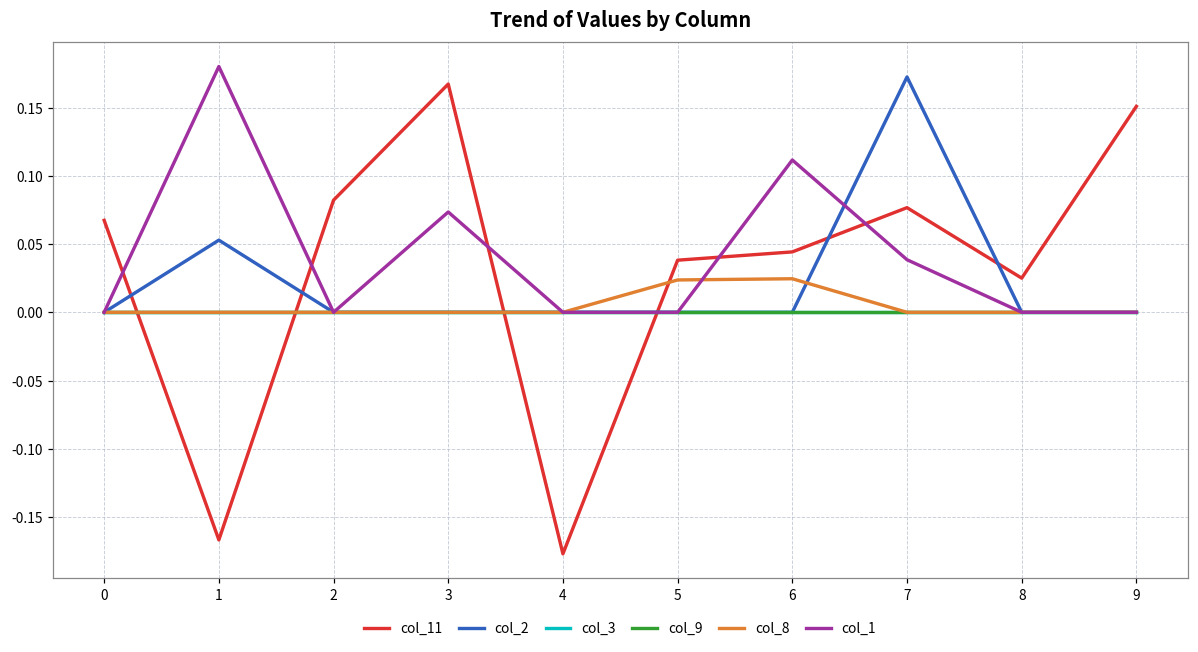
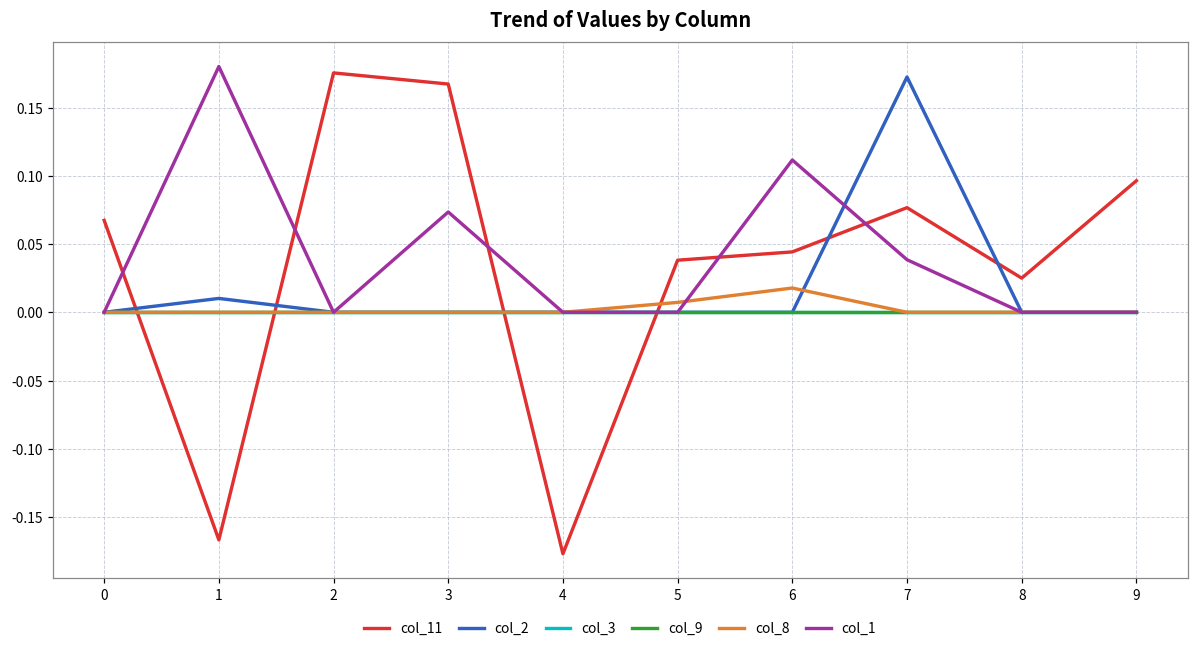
  {
    "col_11": {
      "0": 0.067,
      "1": -0.167,
-     "2": 0.082,
+     "2": 0.175,
      "3": 0.167,
      "4": -0.177,
      "5": 0.038,
      "6": 0.044,
      "7": 0.077,
      "8": 0.025,
-     "9": 0.151
+     "9": 0.096
    },
    "col_2": {
-     "1": 0.053,
+     "1": 0.010,
      "7": 0.172
    },
    "col_8": {
-     "5": 0.024,
-     "6": 0.025
+     "5": 0.007,
+     "6": 0.018
    },
    "col_1": {
      "1": 0.180,
      "3": 0.073,
      "6": 0.112,
      "7": 0.039
    }
  }
